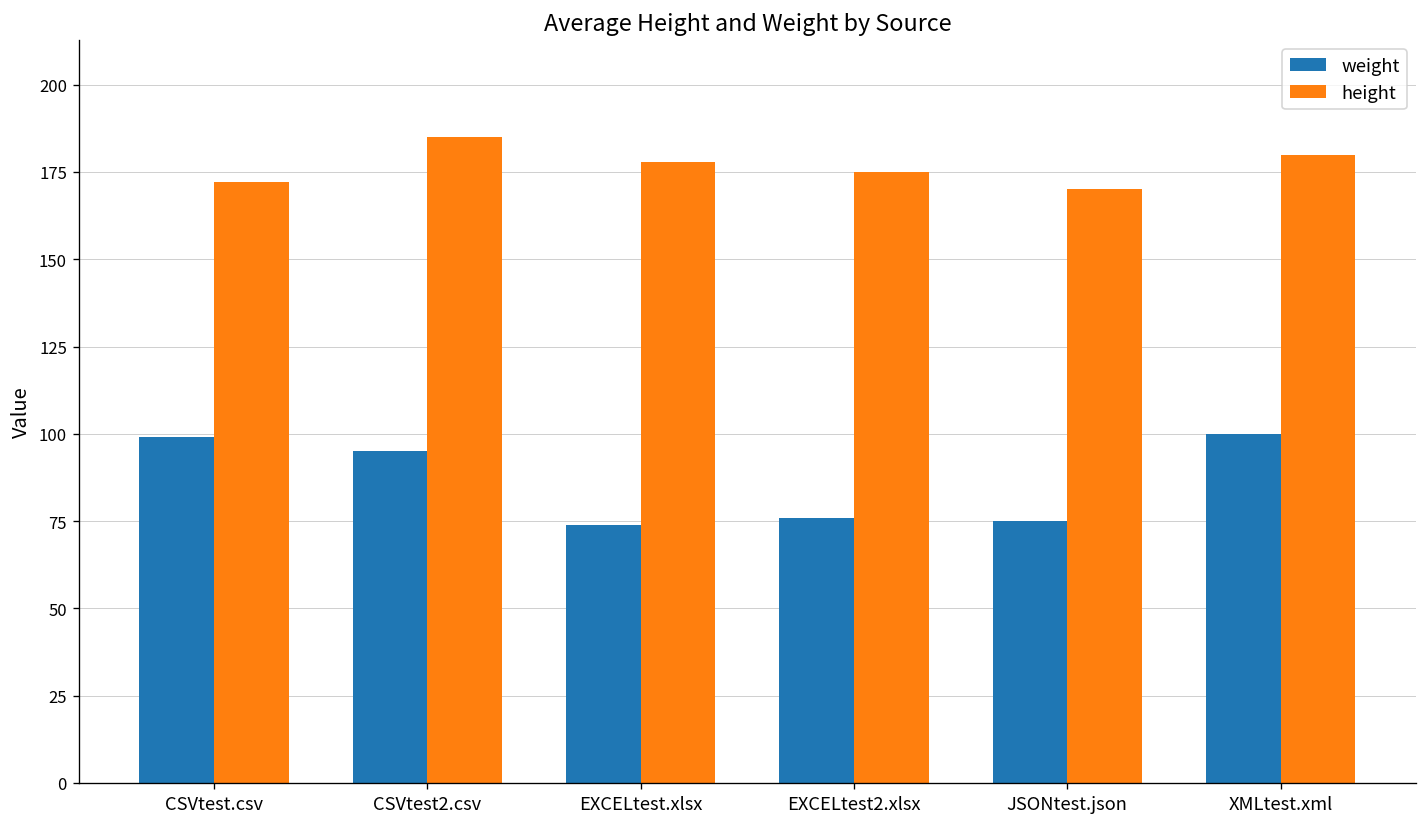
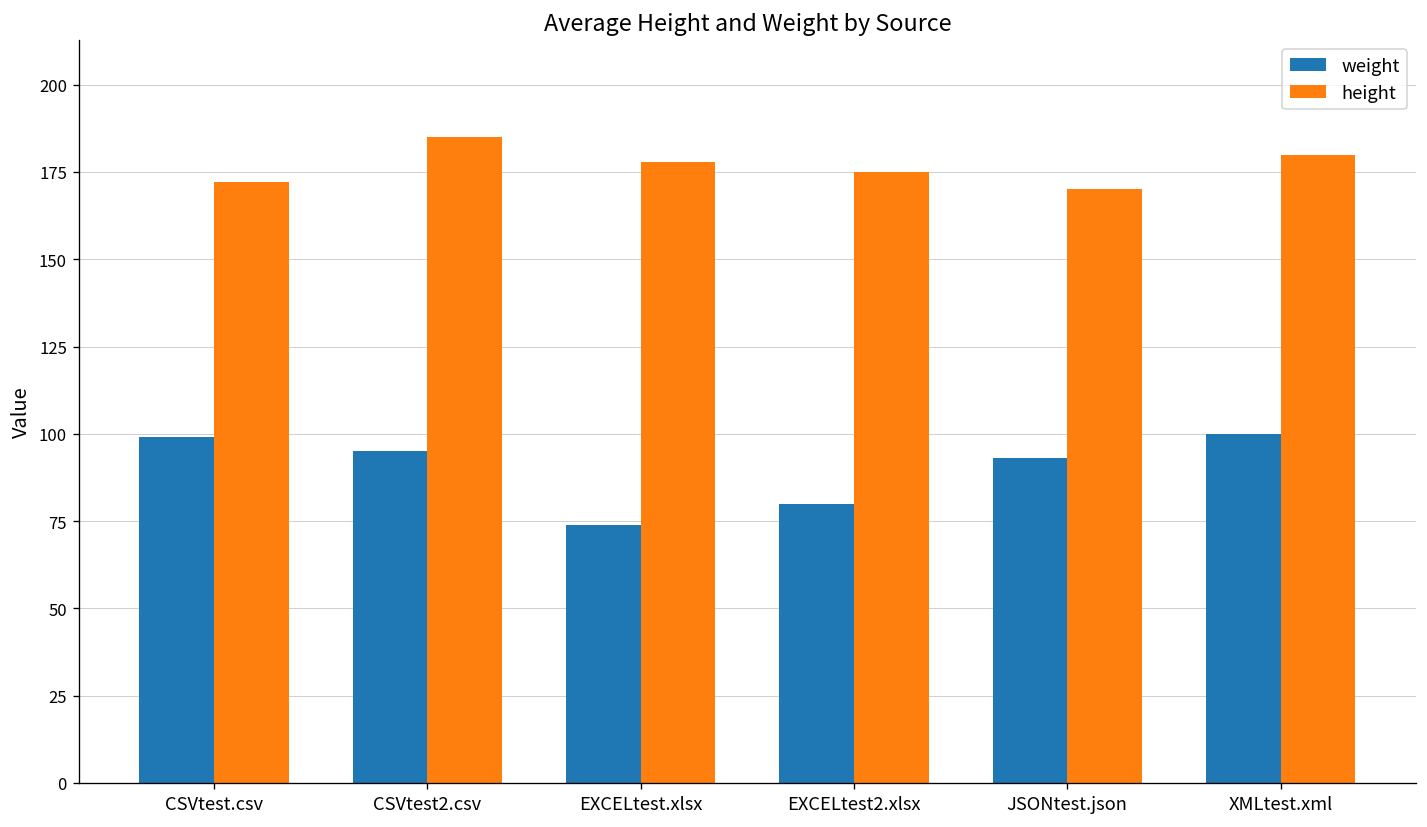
  {
    "weight": {
      "CSVtest.csv": 99,
      "CSVtest2.csv": 95,
      "EXCELtest.xlsx": 74,
-     "EXCELtest2.xlsx": 76,
-     "JSONtest.json": 75,
+     "EXCELtest2.xlsx": 80,
+     "JSONtest.json": 93,
      "XMLtest.xml": 100
    },
    "height": {
      "CSVtest.csv": 172,
      "CSVtest2.csv": 185,
      "EXCELtest.xlsx": 178,
      "EXCELtest2.xlsx": 175,
      "JSONtest.json": 170,
      "XMLtest.xml": 180
    }
  }
